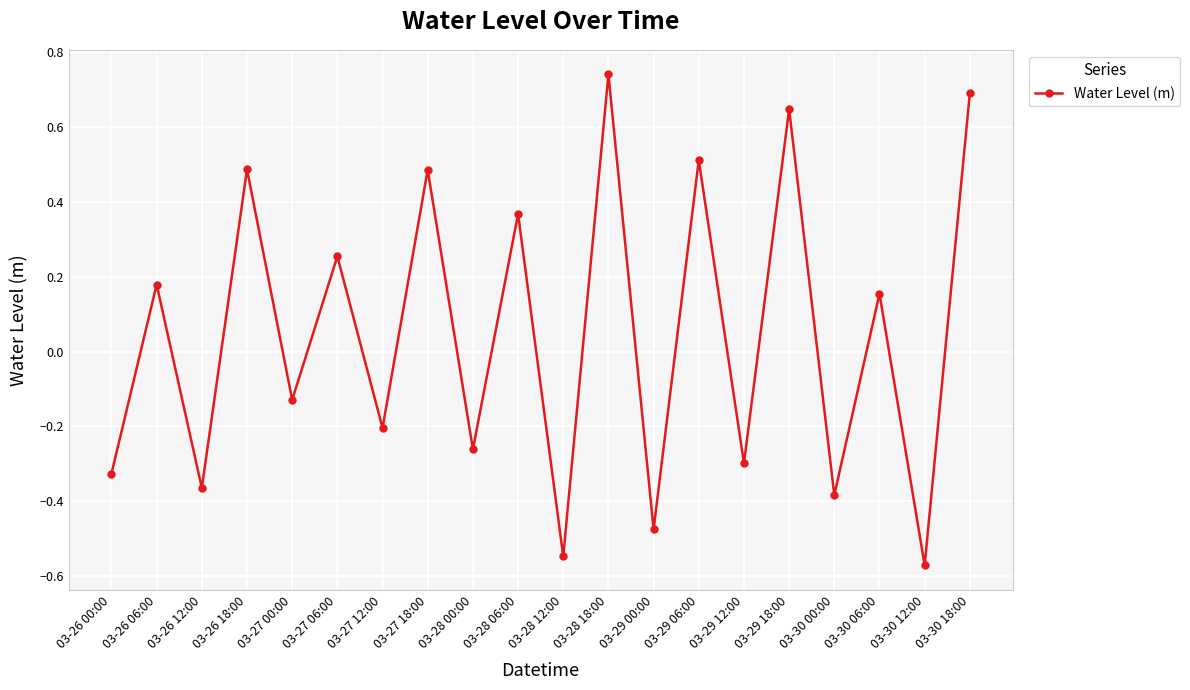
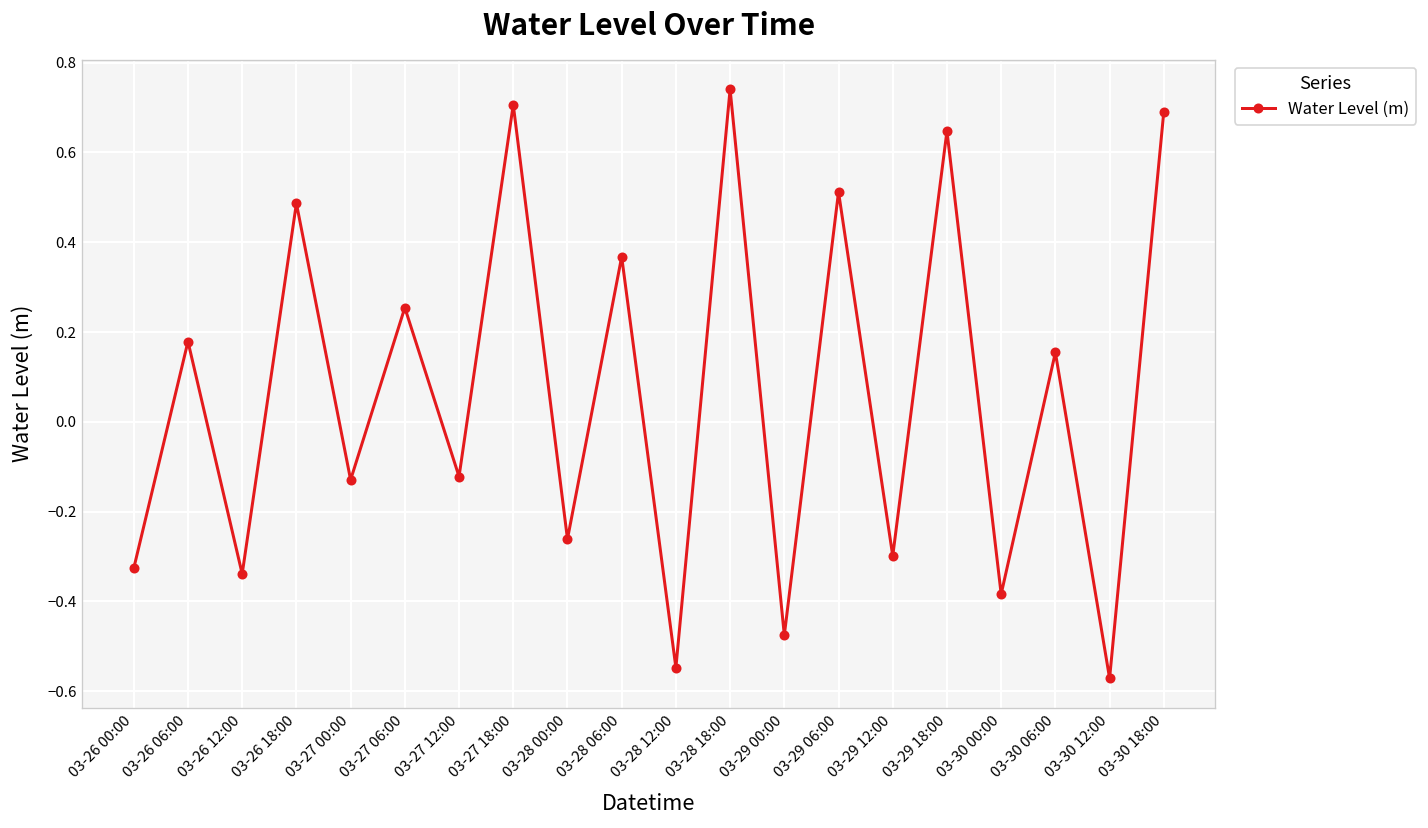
  {
    "03-26 00:00": -0.33,
    "03-26 06:00": 0.18,
-   "03-26 12:00": -0.36,
+   "03-26 12:00": -0.34,
    "03-26 18:00": 0.49,
    "03-27 00:00": -0.13,
    "03-27 06:00": 0.25,
-   "03-27 12:00": -0.20,
-   "03-27 18:00": 0.49,
+   "03-27 12:00": -0.12,
+   "03-27 18:00": 0.71,
    "03-28 00:00": -0.26,
    "03-28 06:00": 0.37,
    "03-28 12:00": -0.55,
    "03-28 18:00": 0.74,
    "03-29 00:00": -0.48,
    "03-29 06:00": 0.51,
    "03-29 12:00": -0.30,
    "03-29 18:00": 0.65,
    "03-30 00:00": -0.38,
    "03-30 06:00": 0.15,
    "03-30 12:00": -0.57,
    "03-30 18:00": 0.69
  }
